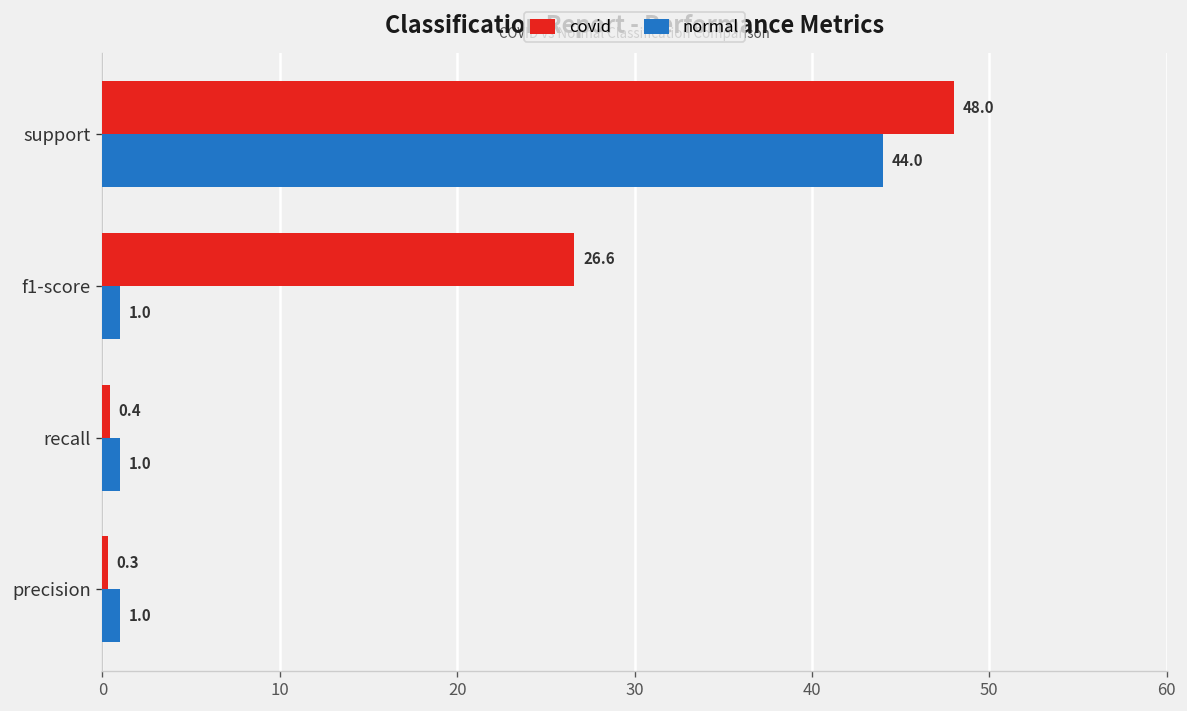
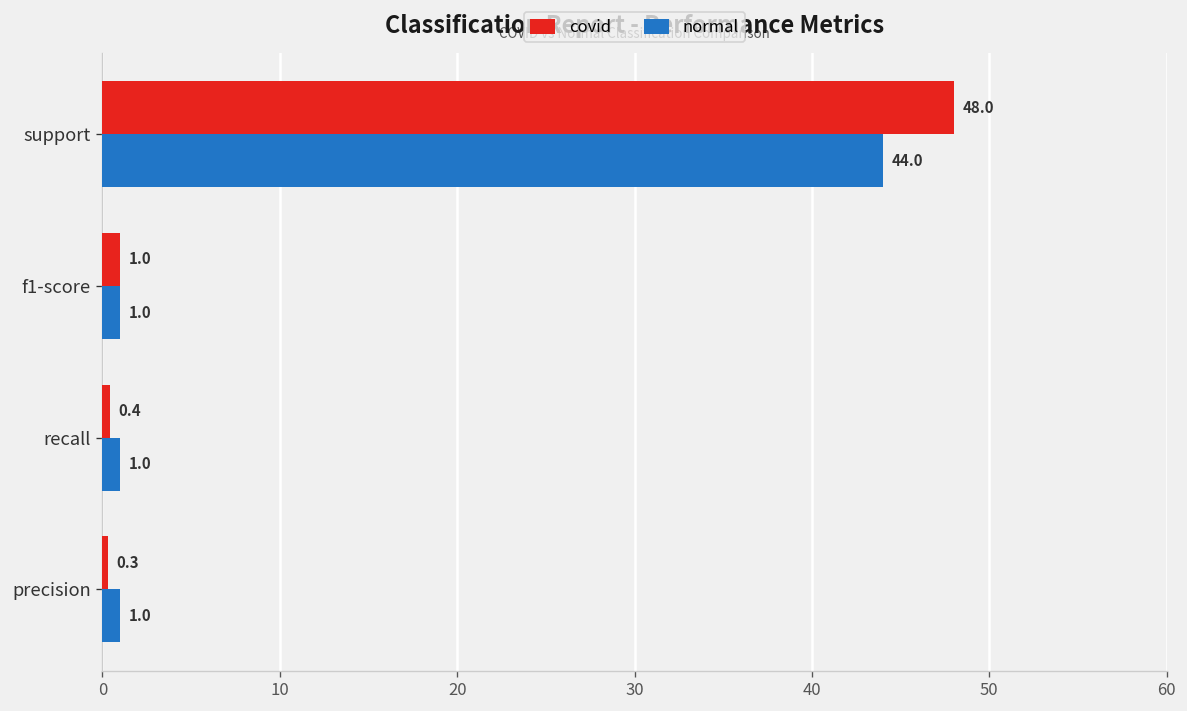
  {
    "covid": {
      "support": 48.0,
-     "f1-score": 26.6,
+     "f1-score": 1.0,
      "recall": 0.4,
      "precision": 0.3
    },
    "normal": {
      "support": 44.0,
      "f1-score": 1.0,
      "recall": 1.0,
      "precision": 1.0
    }
  }
